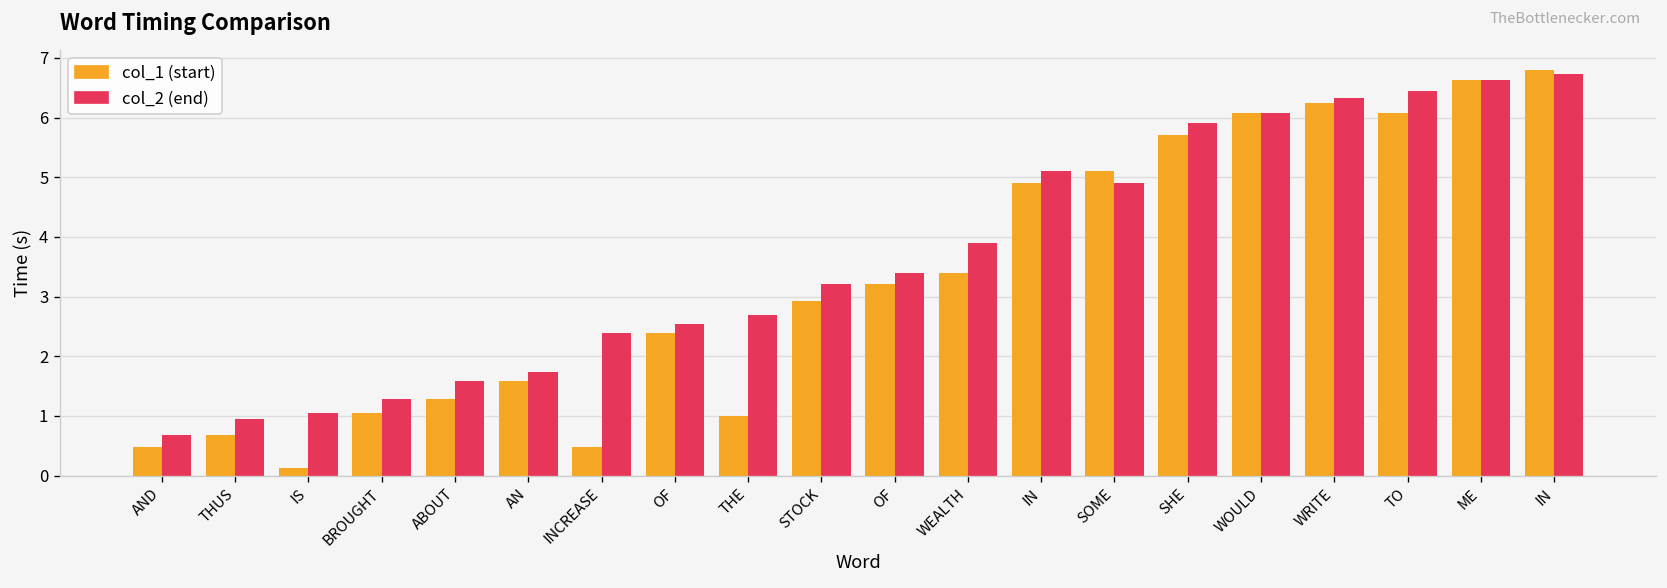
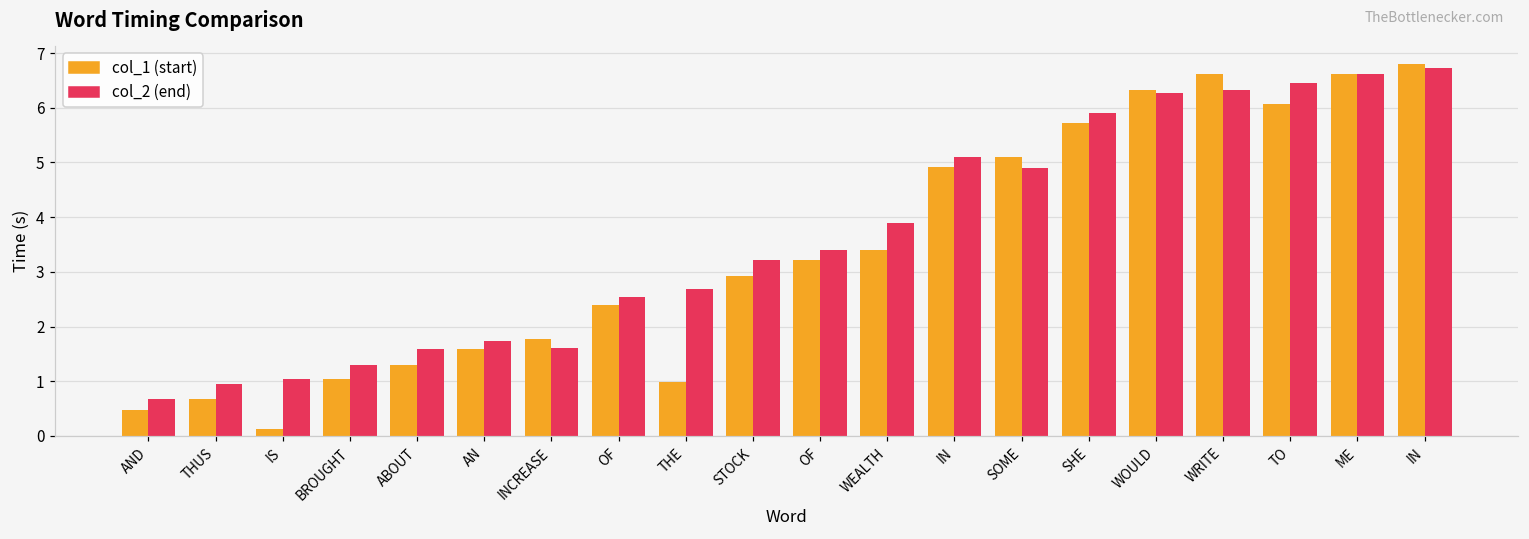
  {
    "col_1 (start)": {
      "AND": 0.5,
      "THUS": 0.7,
      "IS": 0.1,
      "BROUGHT": 1.0,
      "ABOUT": 1.3,
      "AN": 1.6,
-     "INCREASE": 0.5,
+     "INCREASE": 1.8,
      "THE": 1.0,
      "STOCK": 2.9,
      "WEALTH": 3.4,
      "SOME": 5.1,
      "SHE": 5.7,
-     "WOULD": 6.1,
-     "WRITE": 6.2,
+     "WOULD": 6.3,
+     "WRITE": 6.6,
      "TO": 6.1,
      "ME": 6.6
    },
    "col_2 (end)": {
      "AND": 0.7,
      "THUS": 0.9,
      "IS": 1.0,
      "BROUGHT": 1.3,
      "ABOUT": 1.6,
      "AN": 1.7,
-     "INCREASE": 2.4,
+     "INCREASE": 1.6,
      "THE": 2.7,
      "STOCK": 3.2,
      "WEALTH": 3.9,
      "SOME": 4.9,
      "SHE": 5.9,
-     "WOULD": 6.1,
+     "WOULD": 6.3,
      "WRITE": 6.3,
      "TO": 6.5,
      "ME": 6.6
    }
  }
